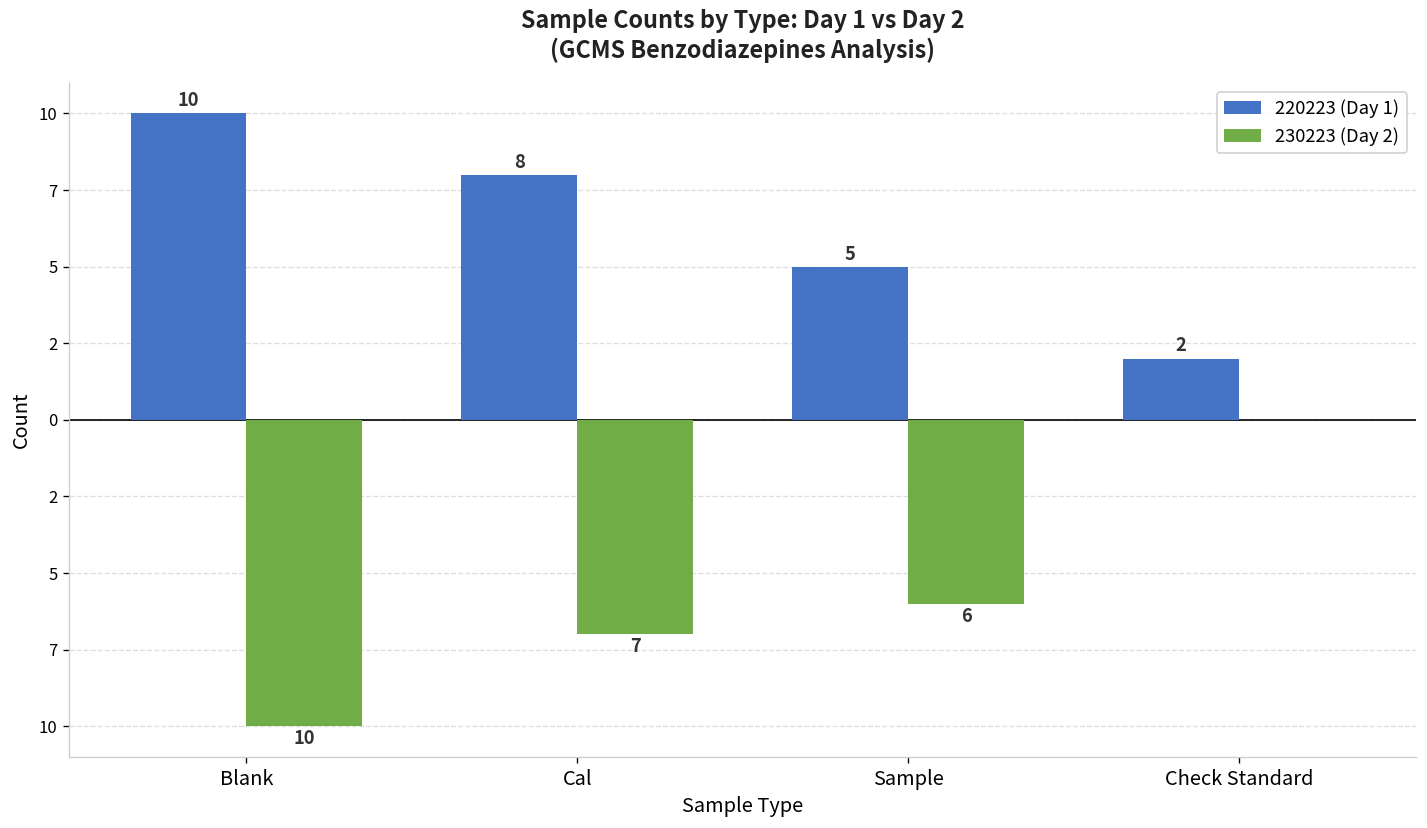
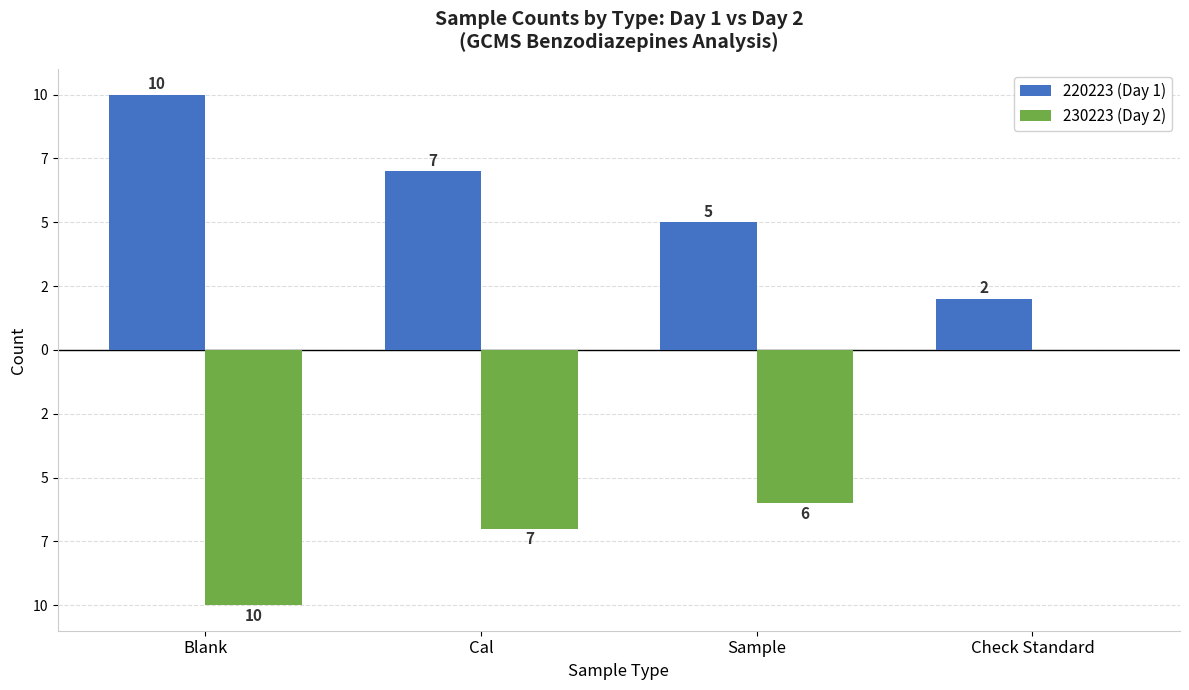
  {
    "220223 (Day 1)": {
      "Blank": 10,
-     "Cal": 8,
+     "Cal": 7,
      "Sample": 5,
      "Check Standard": 2
    }
  }
